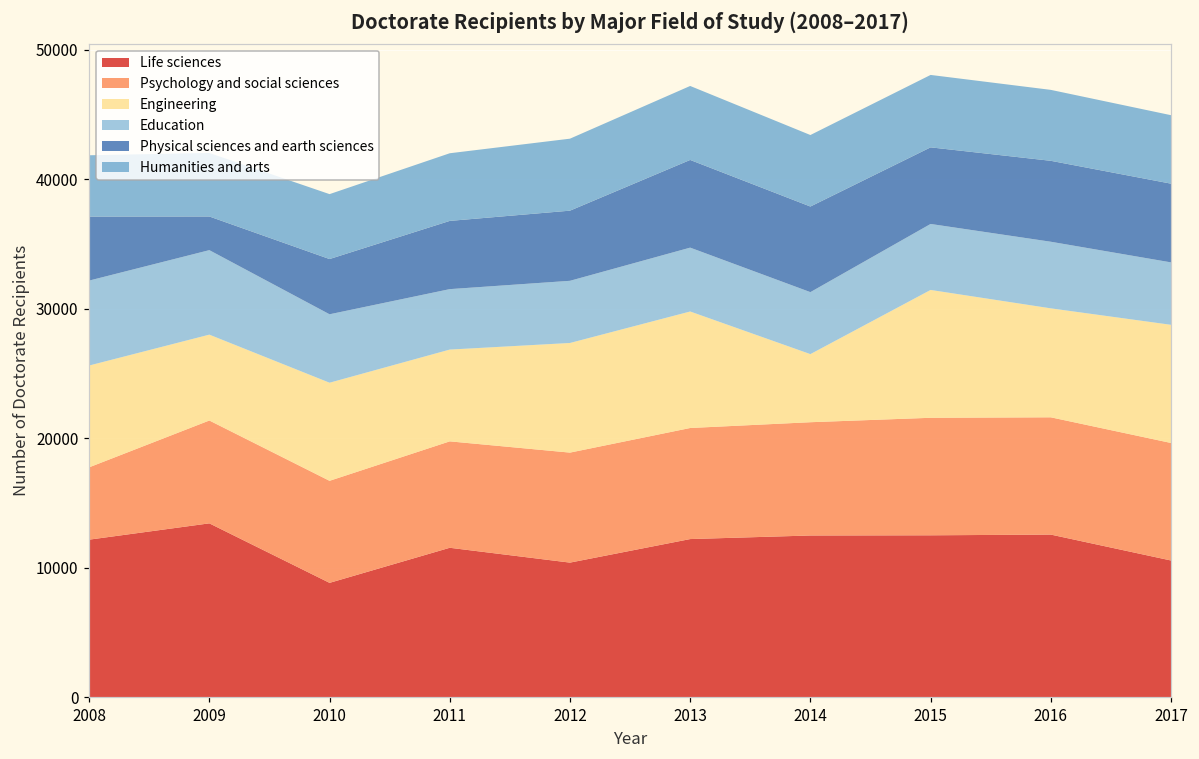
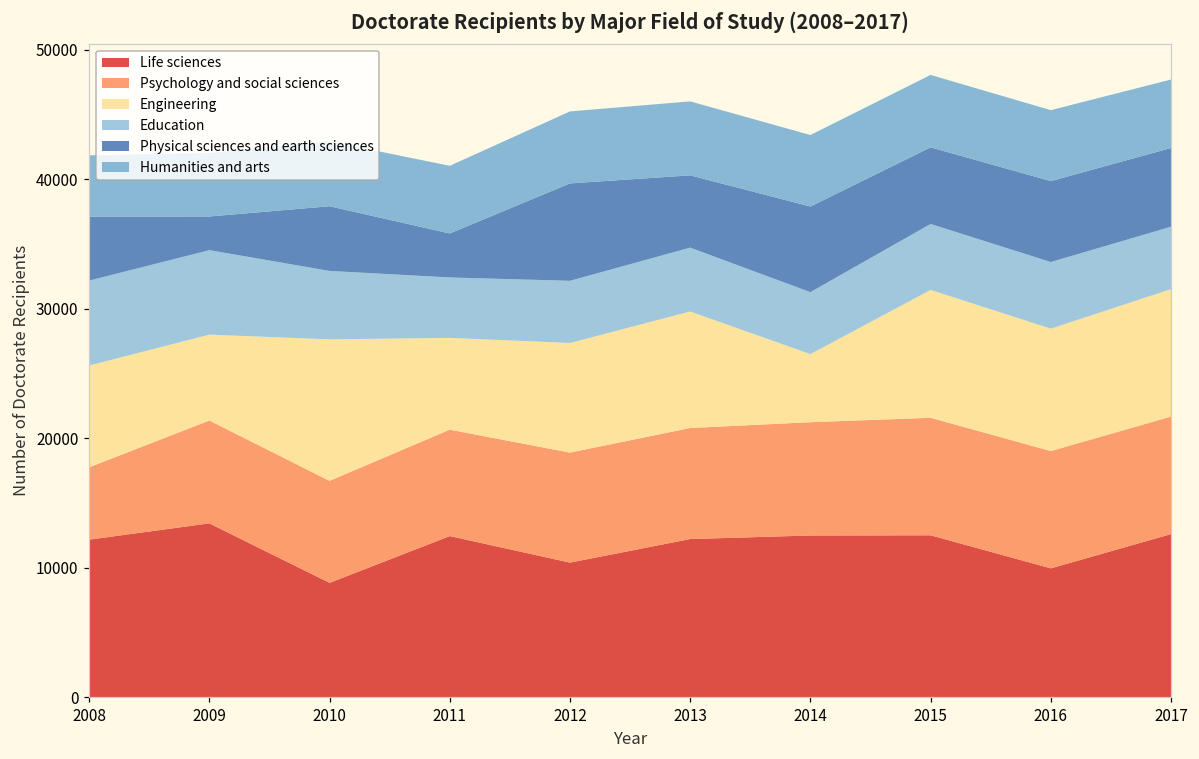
  {
    "Life sciences": {
      "2008": 12200,
      "2009": 13400,
      "2010": 8800,
-     "2011": 11500,
+     "2011": 12400,
      "2012": 10400,
      "2013": 12200,
      "2014": 12500,
      "2015": 12500,
-     "2016": 12600,
-     "2017": 10600
+     "2016": 9900,
+     "2017": 12600
    },
    "Psychology and social sciences": {
      "2008": 5600,
      "2009": 7900,
      "2010": 7900,
      "2011": 8200,
      "2012": 8500,
      "2013": 8600,
      "2014": 8800,
      "2015": 9100,
      "2016": 9100,
      "2017": 9100
    },
    "Engineering": {
      "2008": 7900,
      "2009": 6600,
-     "2010": 7600,
+     "2010": 10900,
      "2011": 7100,
      "2012": 8500,
      "2013": 9000,
      "2014": 5300,
      "2015": 9900,
-     "2016": 8400,
-     "2017": 9100
+     "2016": 9500,
+     "2017": 9800
    },
    "Physical sciences and earth sciences": {
      "2008": 4900,
      "2009": 2600,
-     "2010": 4300,
-     "2011": 5300,
-     "2012": 5400,
-     "2013": 6800,
+     "2010": 5000,
+     "2011": 3400,
+     "2012": 7500,
+     "2013": 5600,
      "2014": 6600,
      "2015": 5900,
      "2016": 6300,
      "2017": 6100
    }
  }
